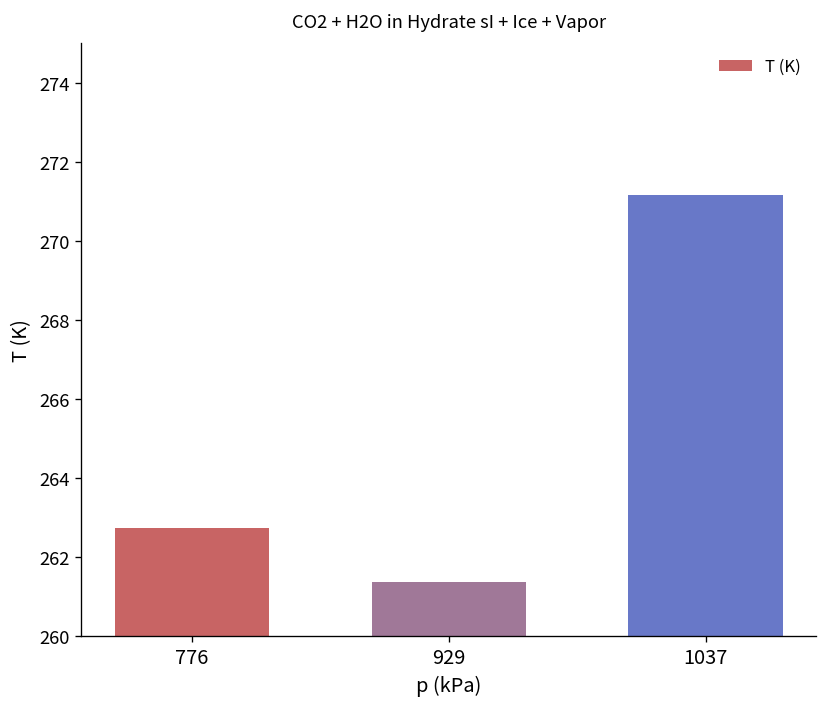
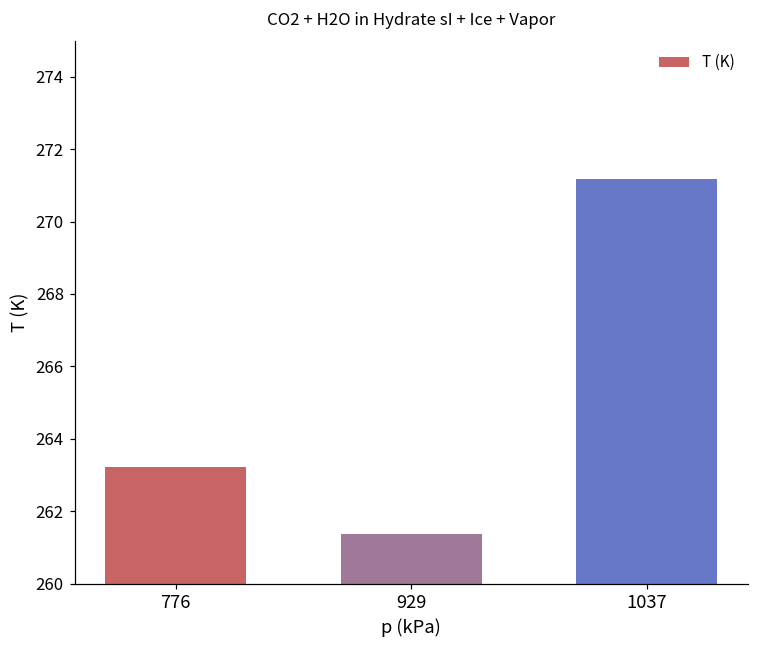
  {
-   "776": 262.7,
+   "776": 263.2,
    "929": 261.4,
    "1037": 271.2
  }
